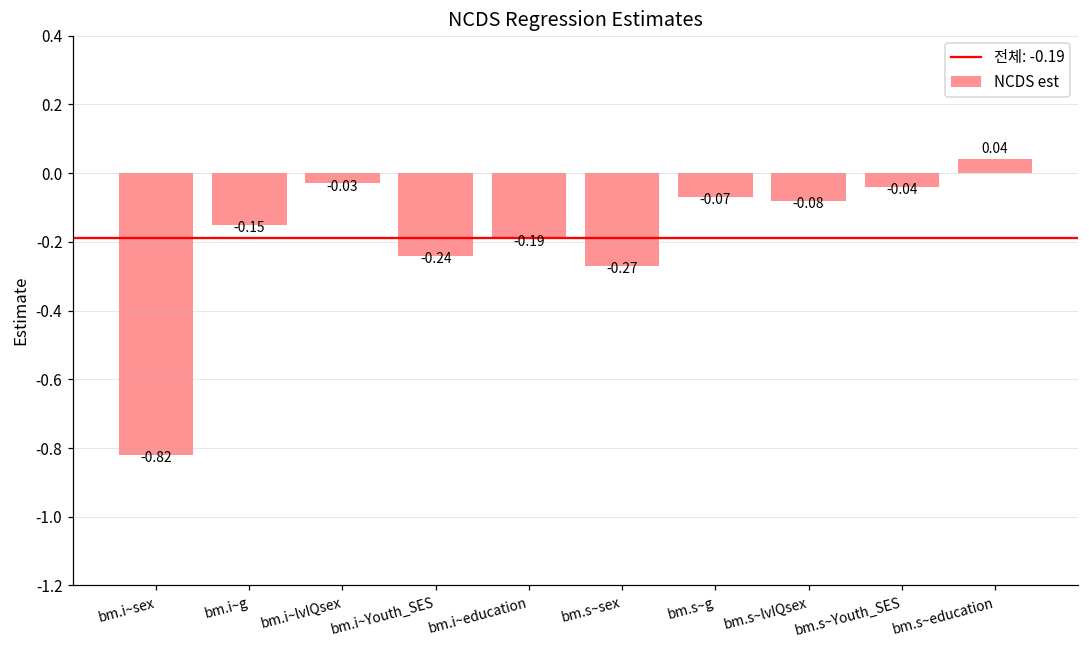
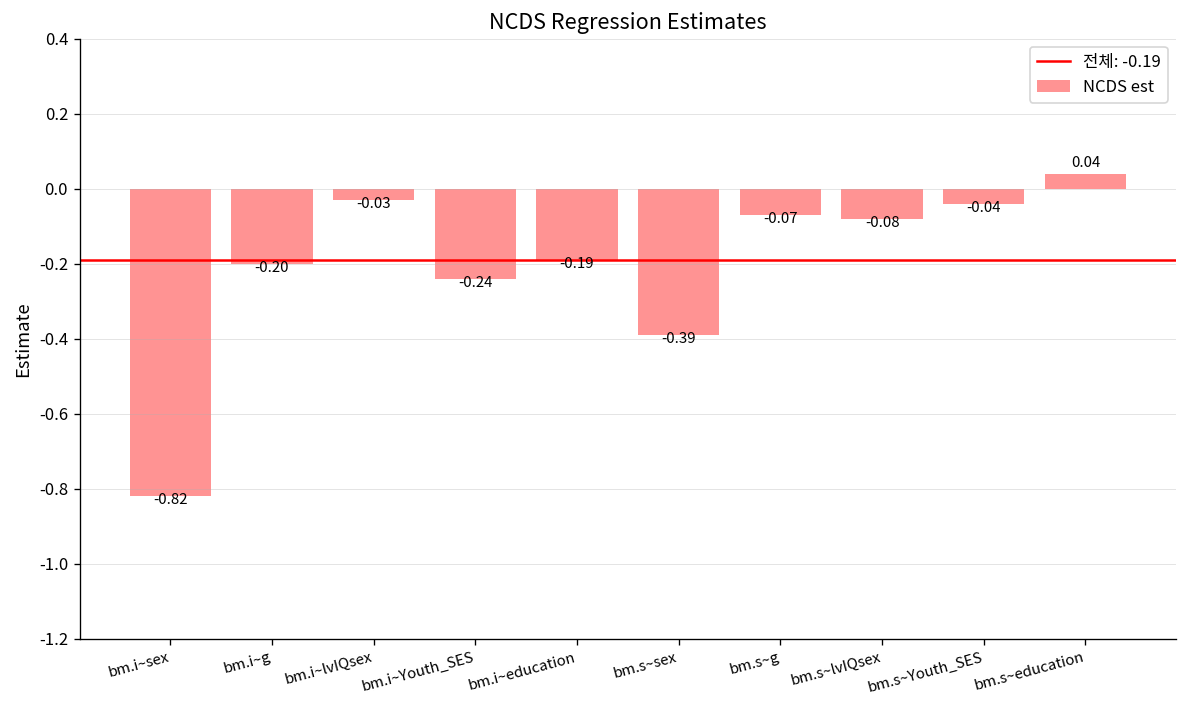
  {
    "bm.i~sex": -0.82,
-   "bm.i~g": -0.15,
+   "bm.i~g": -0.20,
    "bm.i~lvIQsex": -0.03,
    "bm.i~Youth_SES": -0.24,
    "bm.i~education": -0.19,
-   "bm.s~sex": -0.27,
+   "bm.s~sex": -0.39,
    "bm.s~g": -0.07,
    "bm.s~lvIQsex": -0.08,
    "bm.s~Youth_SES": -0.04,
    "bm.s~education": 0.04
  }
